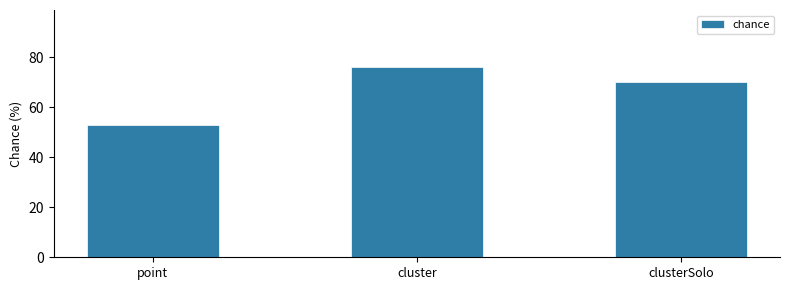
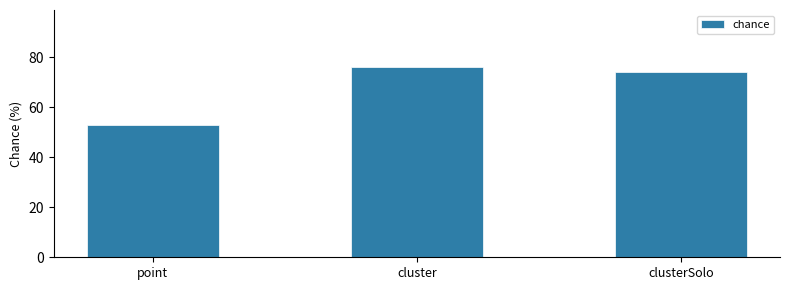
  {
    "point": 53,
    "cluster": 76,
-   "clusterSolo": 70
+   "clusterSolo": 74
  }
